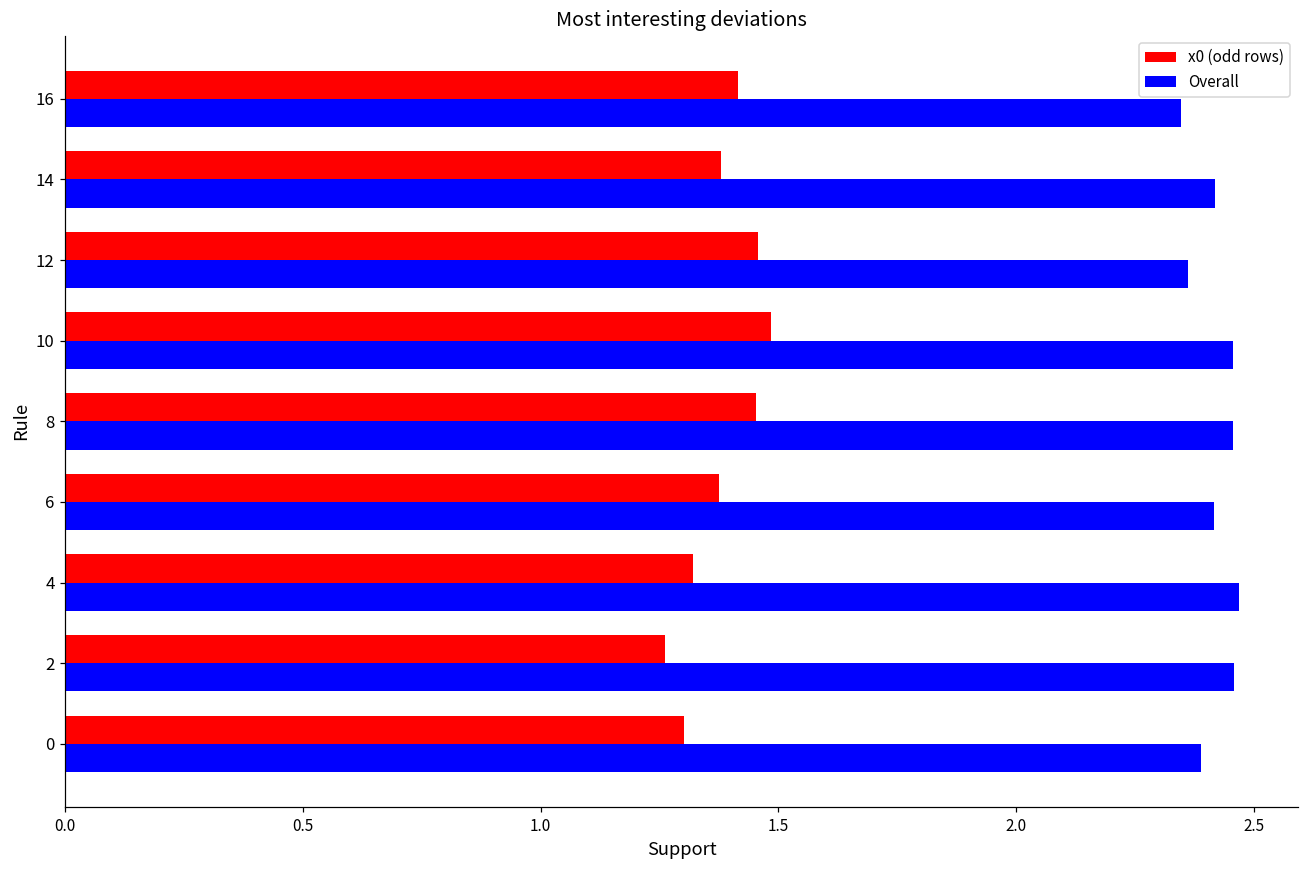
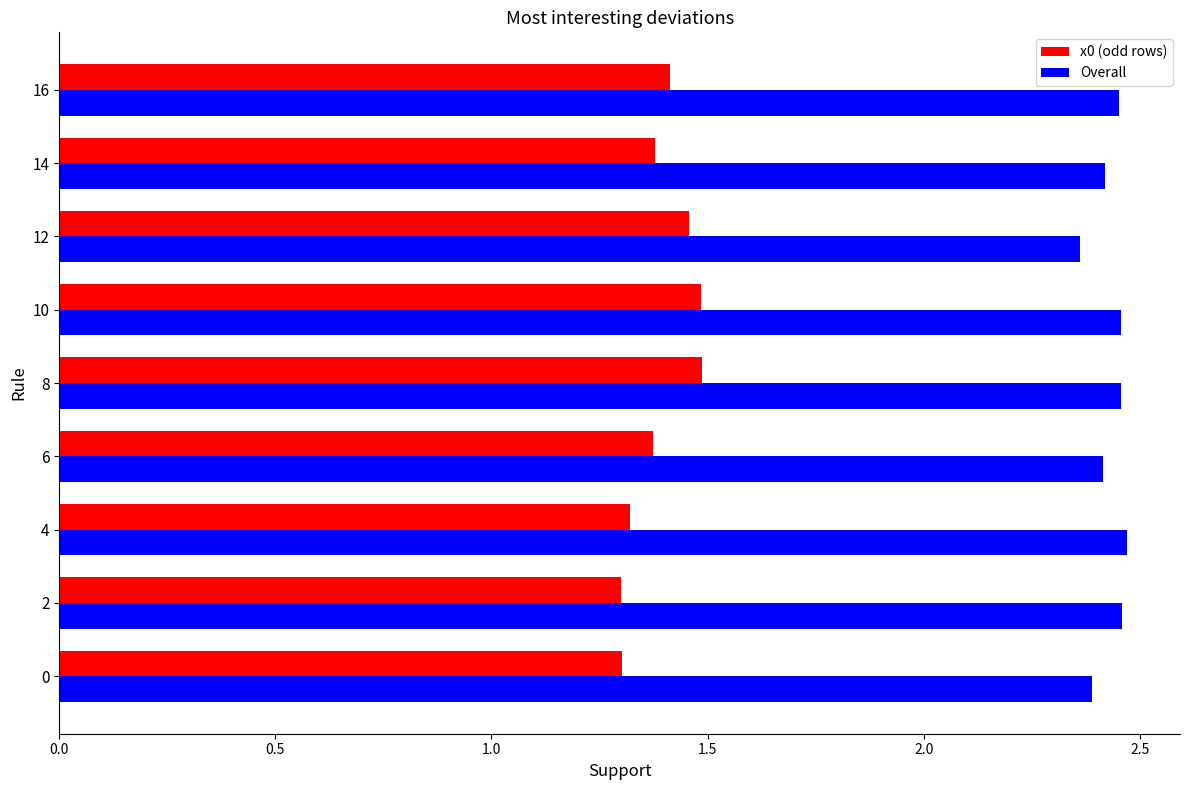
  {
    "x0 (odd rows)": {
      "16": 1.41,
      "14": 1.38,
      "12": 1.46,
      "10": 1.49,
-     "8": 1.45,
+     "8": 1.49,
      "6": 1.37,
      "4": 1.32,
-     "2": 1.26,
+     "2": 1.30,
      "0": 1.30
    },
    "Overall": {
-     "16": 2.35,
+     "16": 2.45,
      "14": 2.42,
      "12": 2.36,
      "10": 2.46,
      "8": 2.46,
      "6": 2.42,
      "4": 2.47,
      "2": 2.46,
      "0": 2.39
    }
  }
